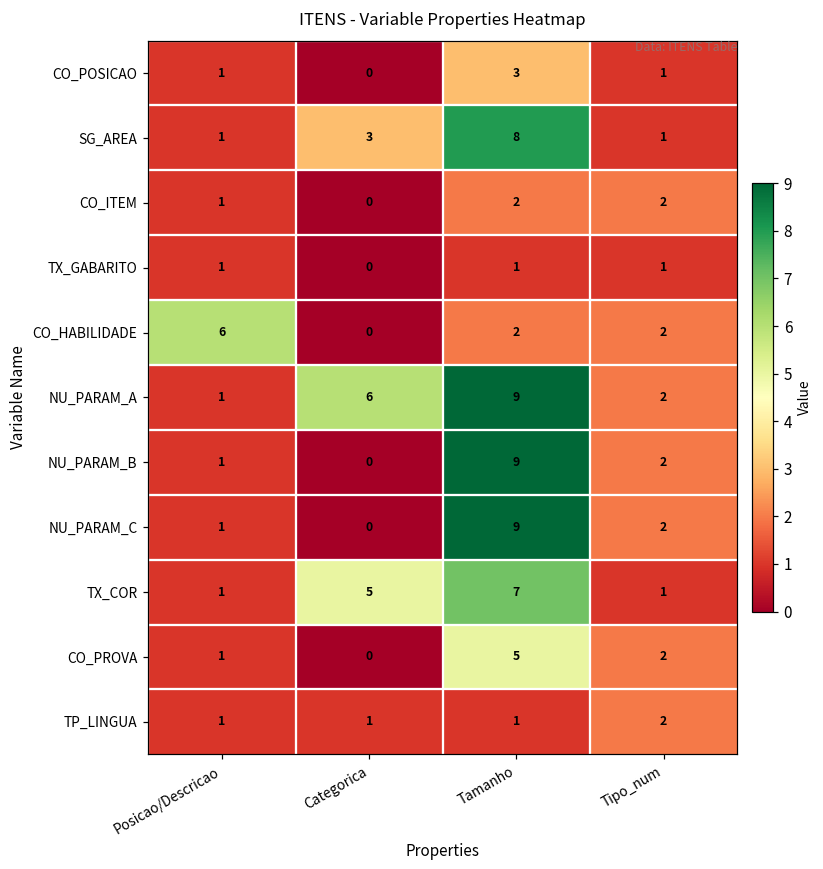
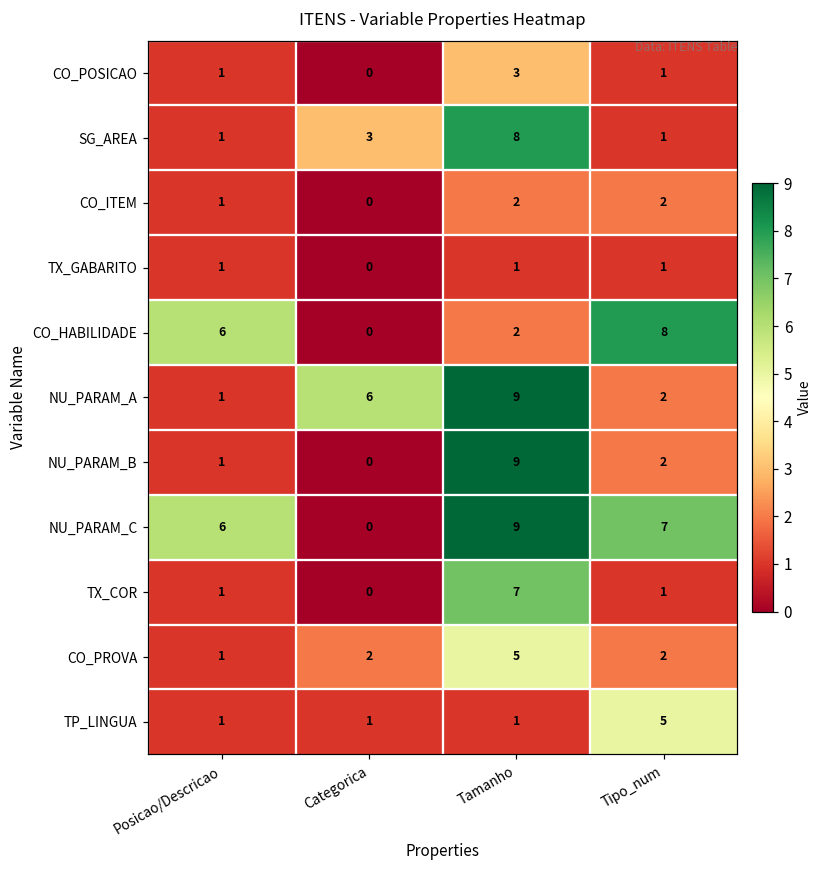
  {
    "CO_POSICAO": {
      "Posicao/Descricao": 1,
      "Categorica": 0,
      "Tamanho": 3
    },
    "SG_AREA": {
      "Posicao/Descricao": 1,
      "Categorica": 3,
      "Tamanho": 8,
      "Tipo_num": 1
    },
    "CO_ITEM": {
      "Posicao/Descricao": 1,
      "Categorica": 0,
      "Tamanho": 2,
      "Tipo_num": 2
    },
    "TX_GABARITO": {
      "Posicao/Descricao": 1,
      "Categorica": 0,
      "Tamanho": 1,
      "Tipo_num": 1
    },
    "CO_HABILIDADE": {
      "Posicao/Descricao": 6,
      "Categorica": 0,
      "Tamanho": 2,
-     "Tipo_num": 2
+     "Tipo_num": 8
    },
    "NU_PARAM_A": {
      "Posicao/Descricao": 1,
      "Categorica": 6,
      "Tamanho": 9,
      "Tipo_num": 2
    },
    "NU_PARAM_B": {
      "Posicao/Descricao": 1,
      "Categorica": 0,
      "Tamanho": 9,
      "Tipo_num": 2
    },
    "NU_PARAM_C": {
-     "Posicao/Descricao": 1,
+     "Posicao/Descricao": 6,
      "Categorica": 0,
      "Tamanho": 9,
-     "Tipo_num": 2
+     "Tipo_num": 7
    },
    "TX_COR": {
      "Posicao/Descricao": 1,
-     "Categorica": 5,
+     "Categorica": 0,
      "Tamanho": 7,
      "Tipo_num": 1
    },
    "CO_PROVA": {
      "Posicao/Descricao": 1,
-     "Categorica": 0,
+     "Categorica": 2,
      "Tamanho": 5,
      "Tipo_num": 2
    },
    "TP_LINGUA": {
      "Posicao/Descricao": 1,
      "Categorica": 1,
      "Tamanho": 1,
-     "Tipo_num": 2
+     "Tipo_num": 5
    }
  }
